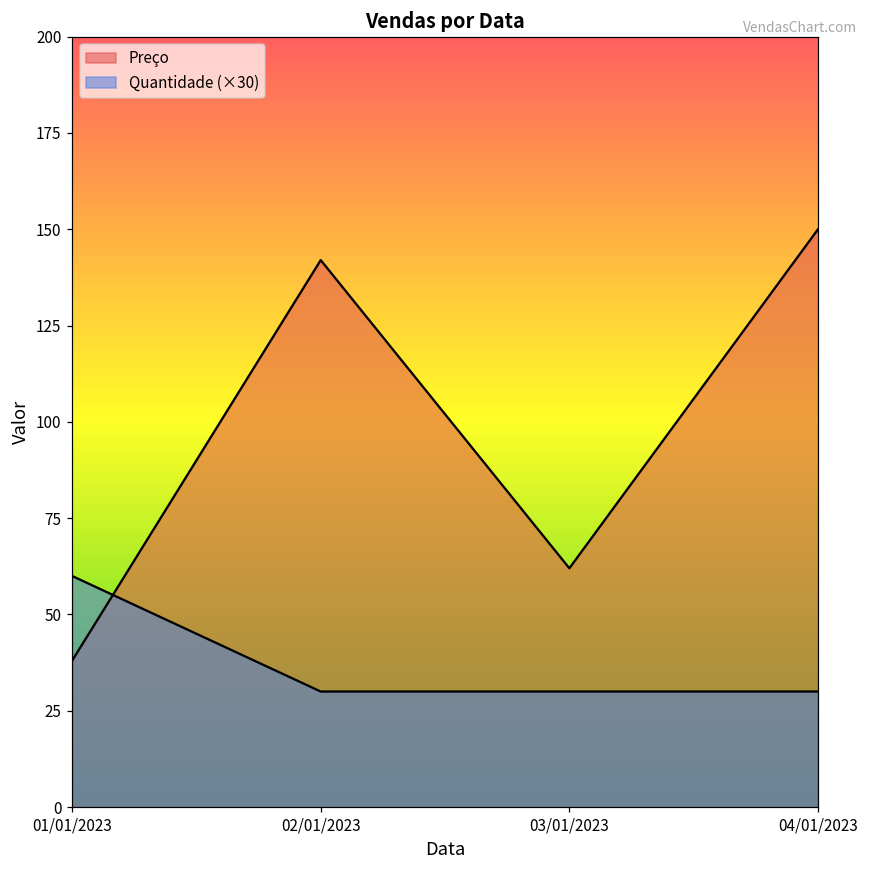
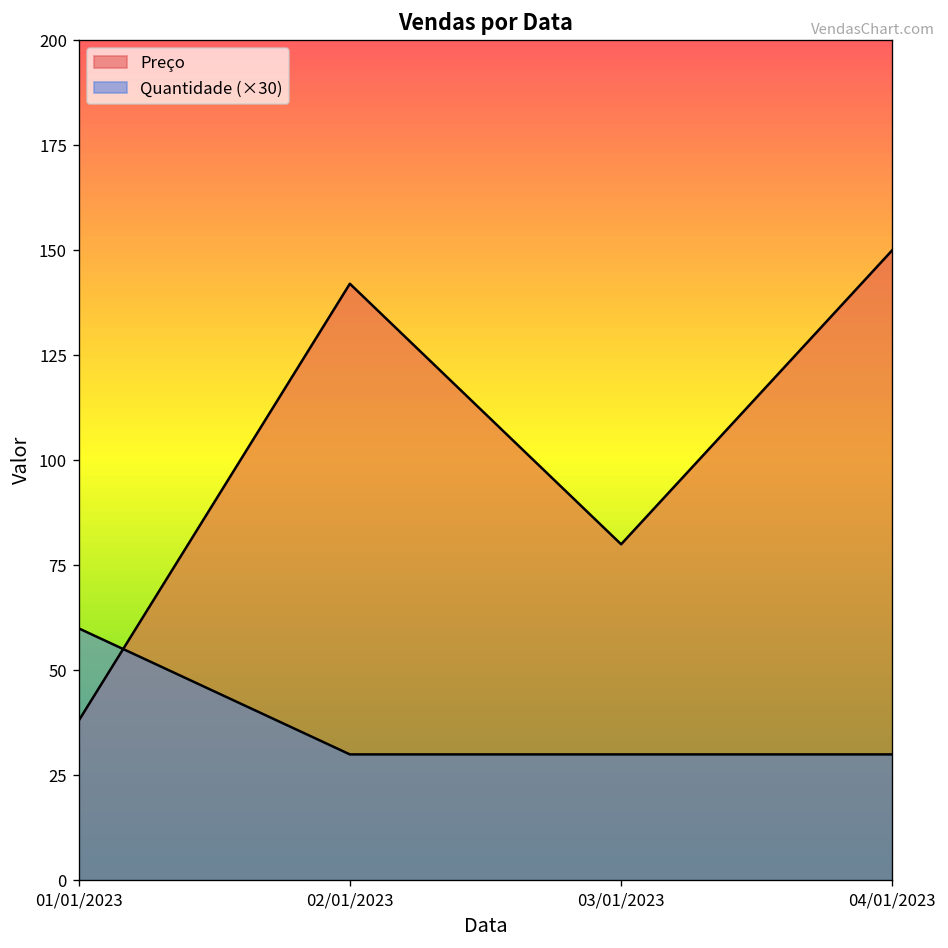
  {
    "Preço": {
      "01/01/2023": 38,
      "02/01/2023": 142,
-     "03/01/2023": 62,
+     "03/01/2023": 80,
      "04/01/2023": 150
    },
    "Quantidade (×30)": {
      "01/01/2023": 60,
      "02/01/2023": 30,
      "03/01/2023": 30,
      "04/01/2023": 30
    }
  }
